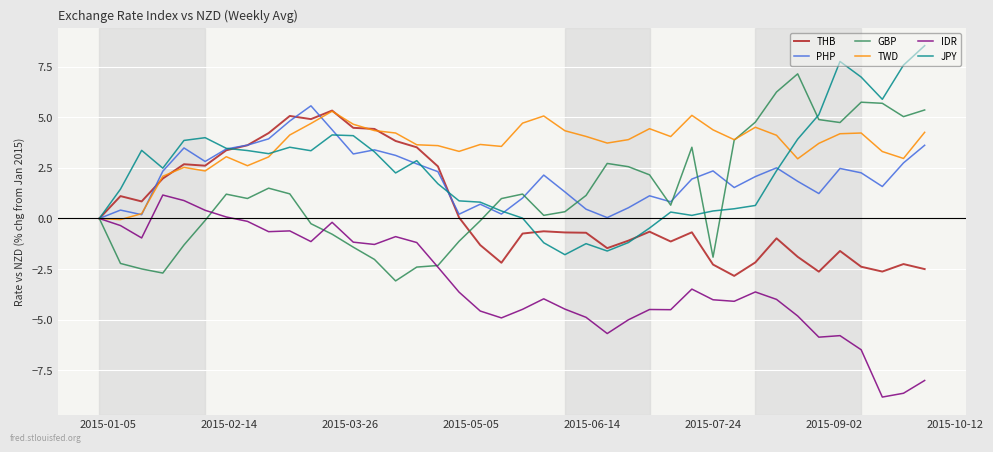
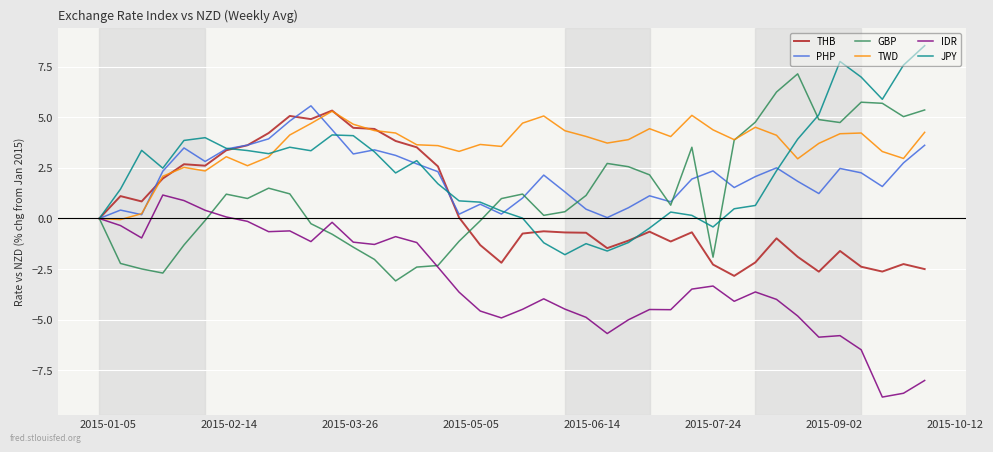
  {
    "THB": {
      "2015-07-24": -2.3
    },
    "PHP": {
      "2015-07-24": 2.4
    },
    "GBP": {
      "2015-07-24": -1.9
    },
    "TWD": {
      "2015-07-24": 4.4
    },
    "IDR": {
-     "2015-07-24": -4.0
+     "2015-07-24": -3.3
    },
    "JPY": {
-     "2015-07-24": 0.4
+     "2015-07-24": -0.4
    }
  }
